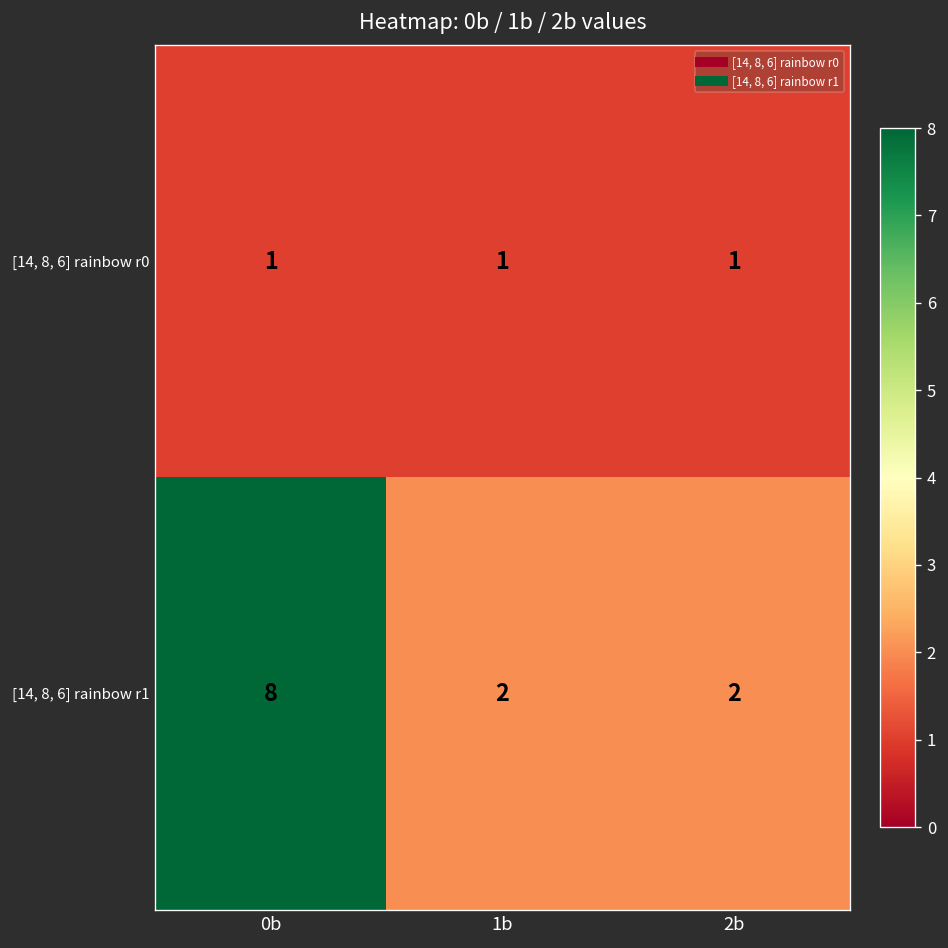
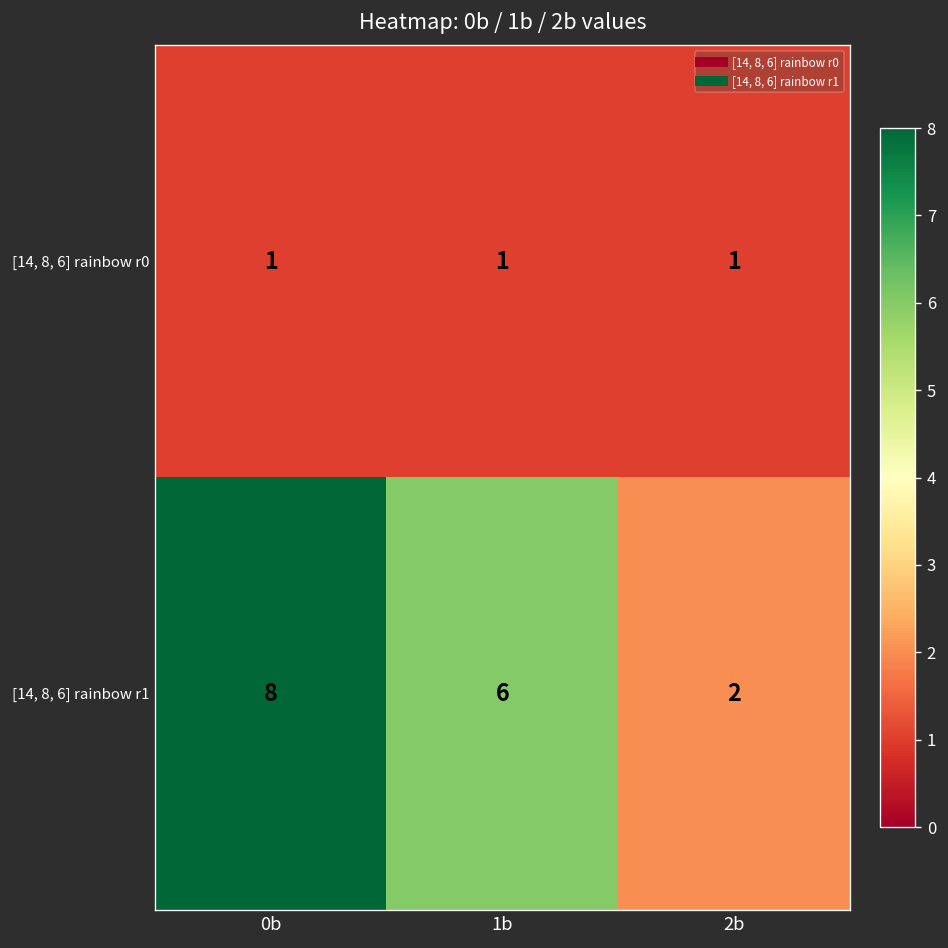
  {
    "[14, 8, 6] rainbow r0": {
      "0b": 1,
      "1b": 1,
      "2b": 1
    },
    "[14, 8, 6] rainbow r1": {
      "0b": 8,
-     "1b": 2,
+     "1b": 6,
      "2b": 2
    }
  }
